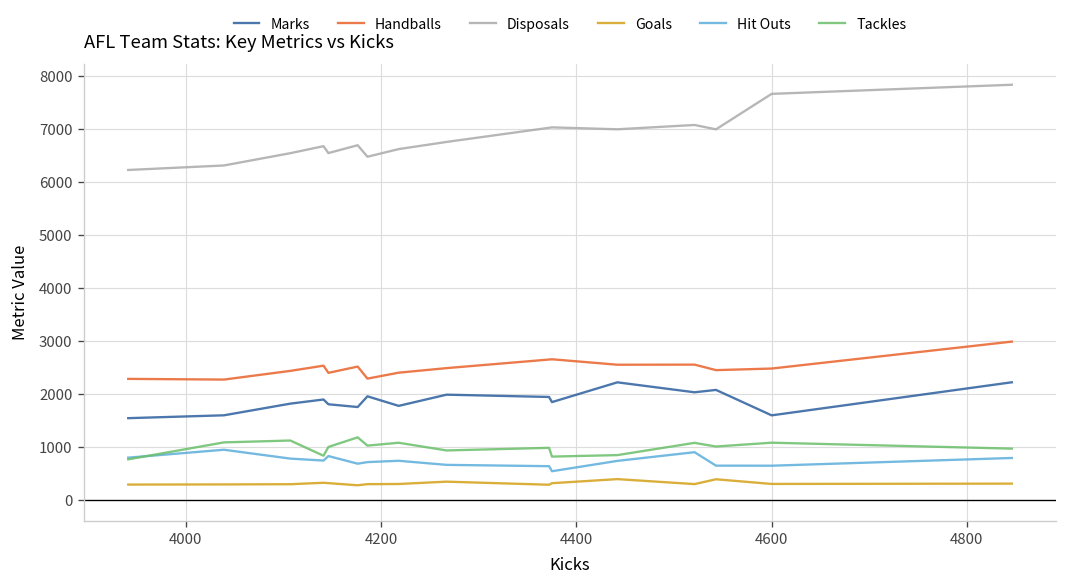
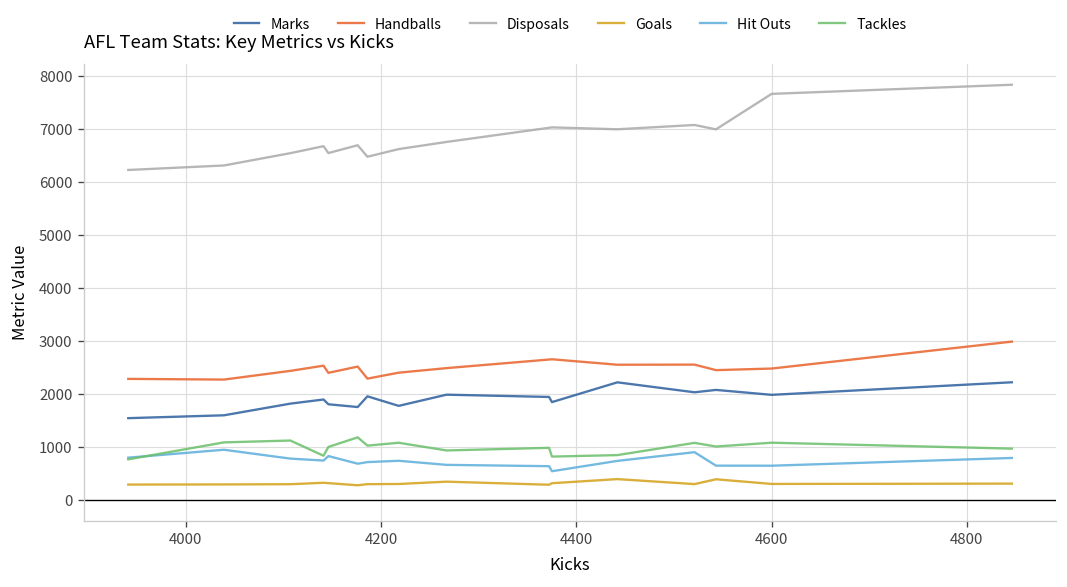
  {
    "Marks": {
-     "4600": 1600
+     "4600": 2000
    },
    "Handballs": {
      "4600": 2500
    },
    "Disposals": {
      "4600": 7700
    },
    "Goals": {
      "4600": 300
    },
    "Hit Outs": {
      "4600": 700
    },
    "Tackles": {
      "4600": 1100
    }
  }
